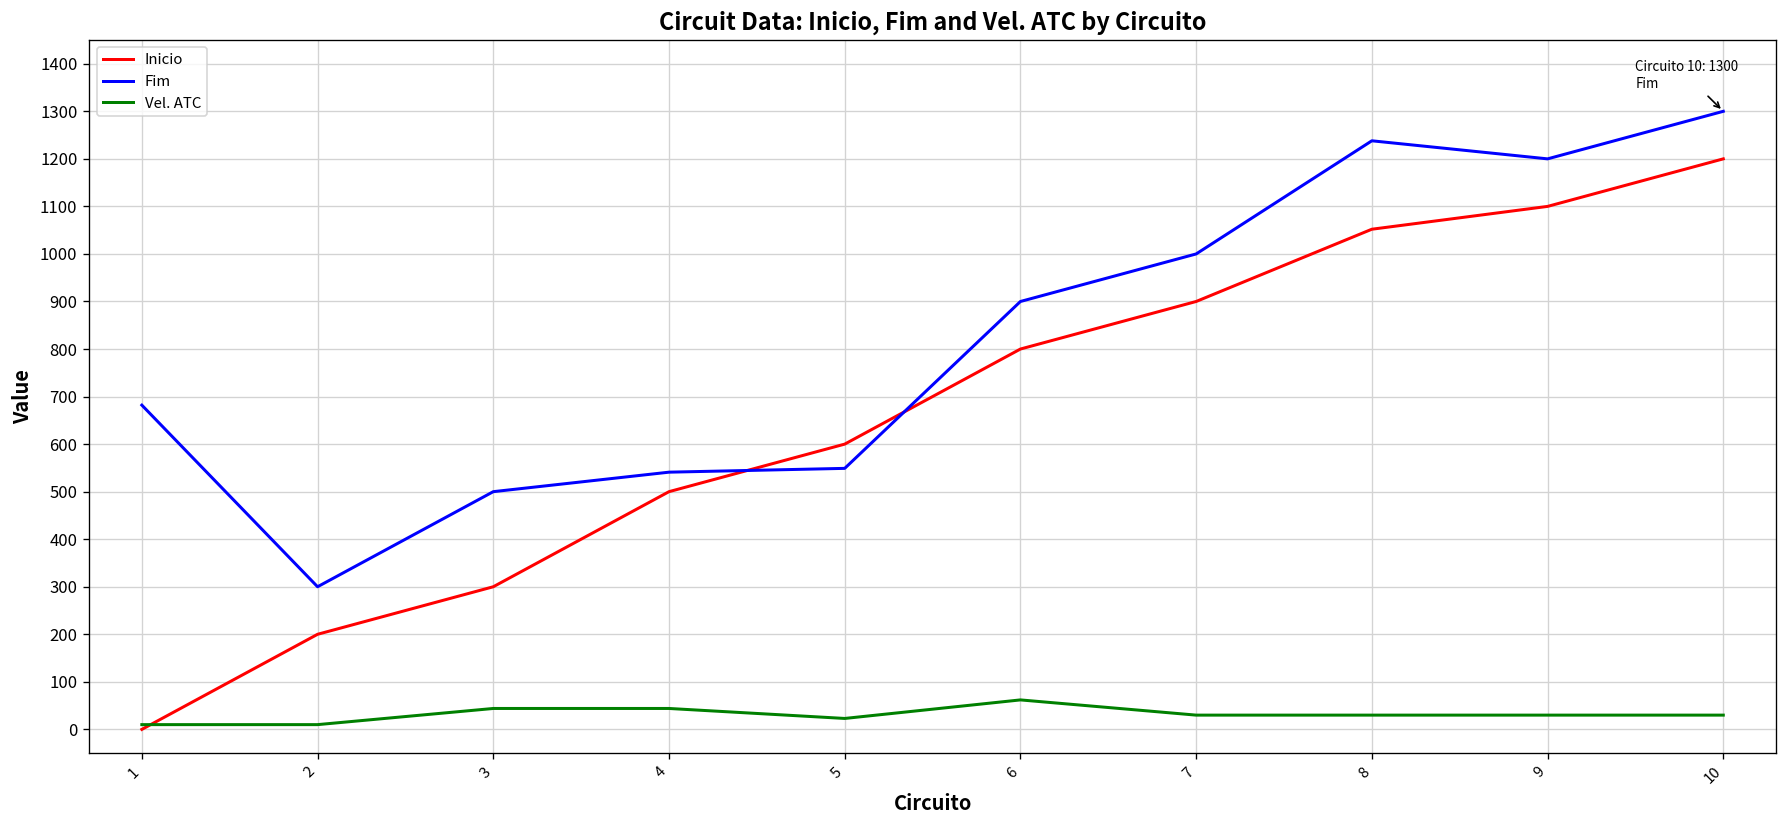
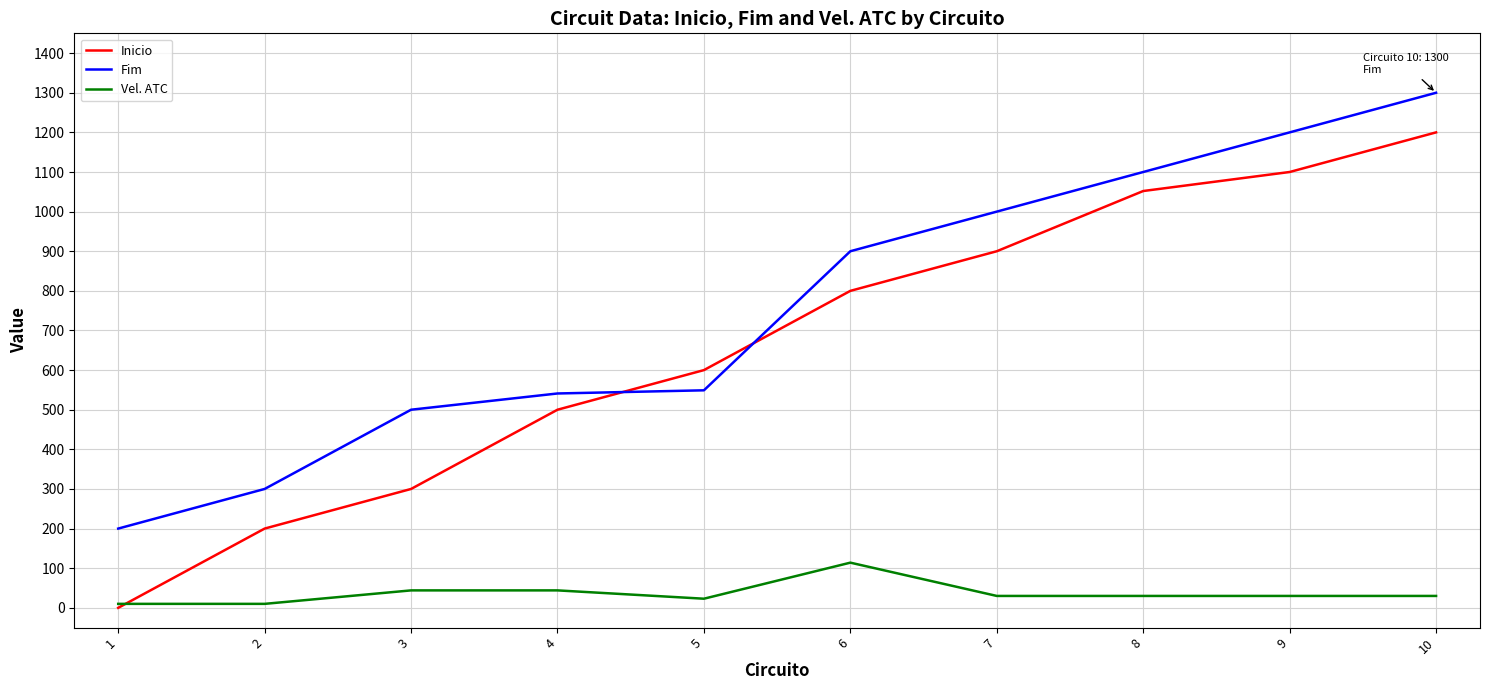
  {
    "Inicio": {
      "1": 0,
      "2": 200,
      "3": 300,
      "4": 500,
      "5": 600,
      "6": 800,
      "7": 900,
      "8": 1050,
      "9": 1100,
      "10": 1200
    },
    "Fim": {
-     "1": 680,
+     "1": 200,
      "2": 300,
      "3": 500,
      "4": 540,
      "5": 550,
      "6": 900,
      "7": 1000,
-     "8": 1240,
+     "8": 1100,
      "9": 1200
    },
    "Vel. ATC": {
      "1": 10,
      "2": 10,
      "3": 40,
      "4": 40,
      "5": 20,
-     "6": 60,
+     "6": 110,
      "7": 30,
      "8": 30,
      "9": 30,
      "10": 30
    }
  }
